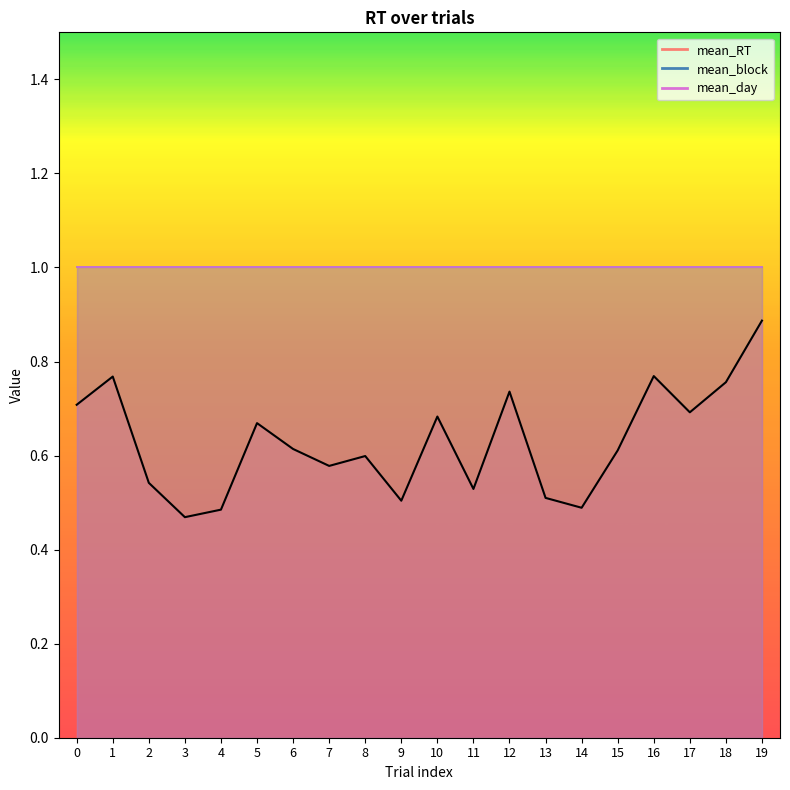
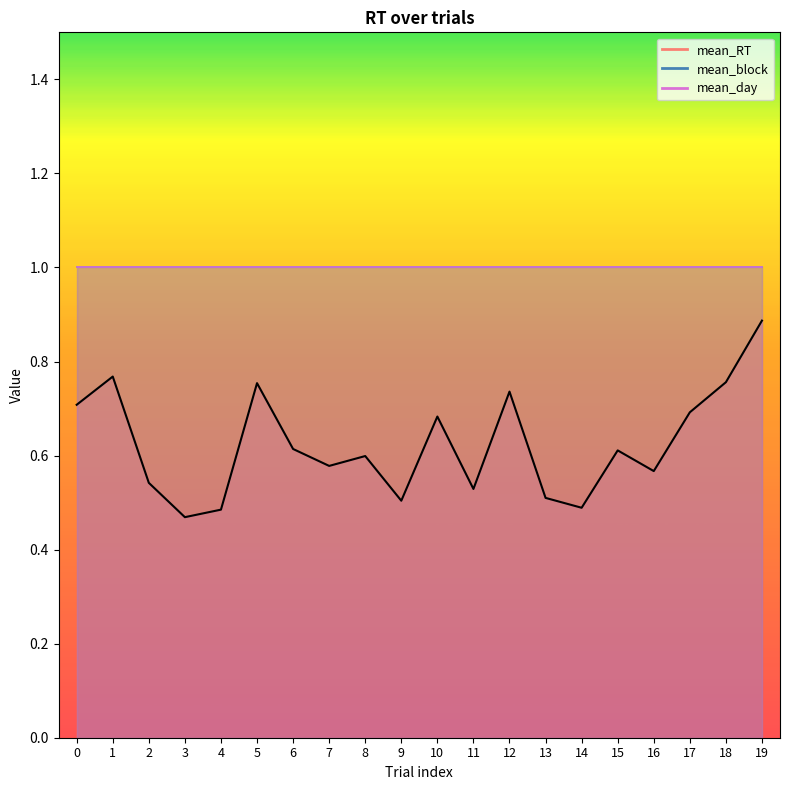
  {
    "mean_RT": {
      "0": 0.71,
      "1": 0.77,
      "2": 0.54,
      "3": 0.47,
      "4": 0.49,
-     "5": 0.67,
+     "5": 0.75,
      "6": 0.61,
      "7": 0.58,
      "8": 0.60,
      "9": 0.50,
      "10": 0.68,
      "11": 0.53,
      "12": 0.74,
      "13": 0.51,
      "14": 0.49,
      "15": 0.61,
-     "16": 0.77,
+     "16": 0.57,
      "17": 0.69,
      "18": 0.76,
      "19": 0.89
    },
    "mean_day": {
      "0": 1.00,
      "1": 1.00,
      "2": 1.00,
      "3": 1.00,
      "4": 1.00,
      "5": 1.00,
      "6": 1.00,
      "7": 1.00,
      "8": 1.00,
      "9": 1.00,
      "10": 1.00,
      "11": 1.00,
      "12": 1.00,
      "13": 1.00,
      "14": 1.00,
      "15": 1.00,
      "16": 1.00,
      "17": 1.00,
      "18": 1.00,
      "19": 1.00
    }
  }
